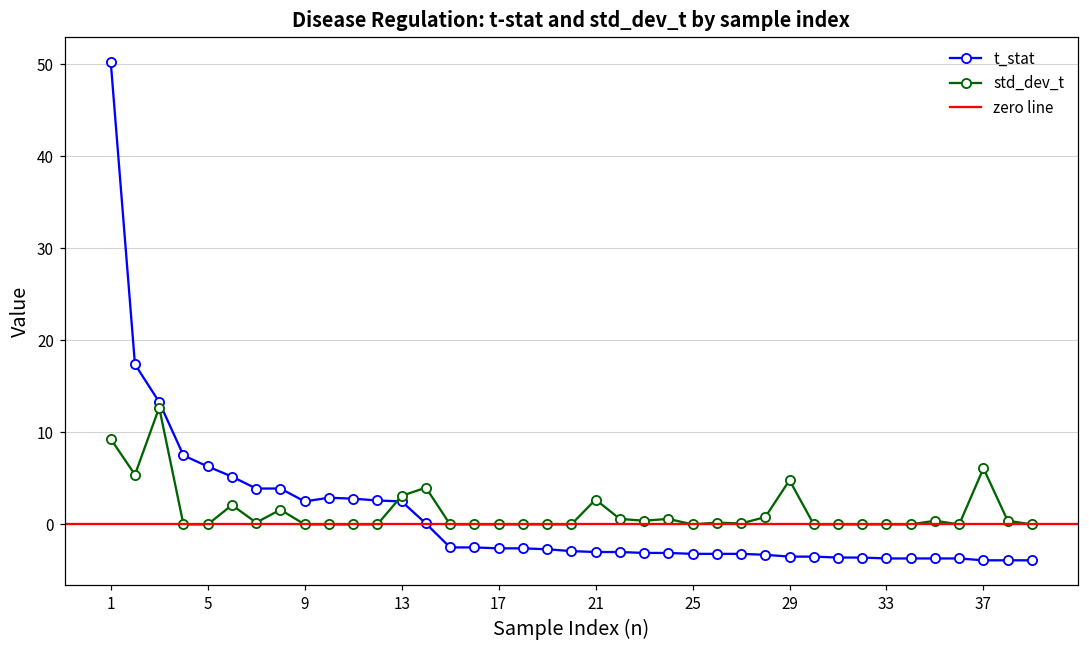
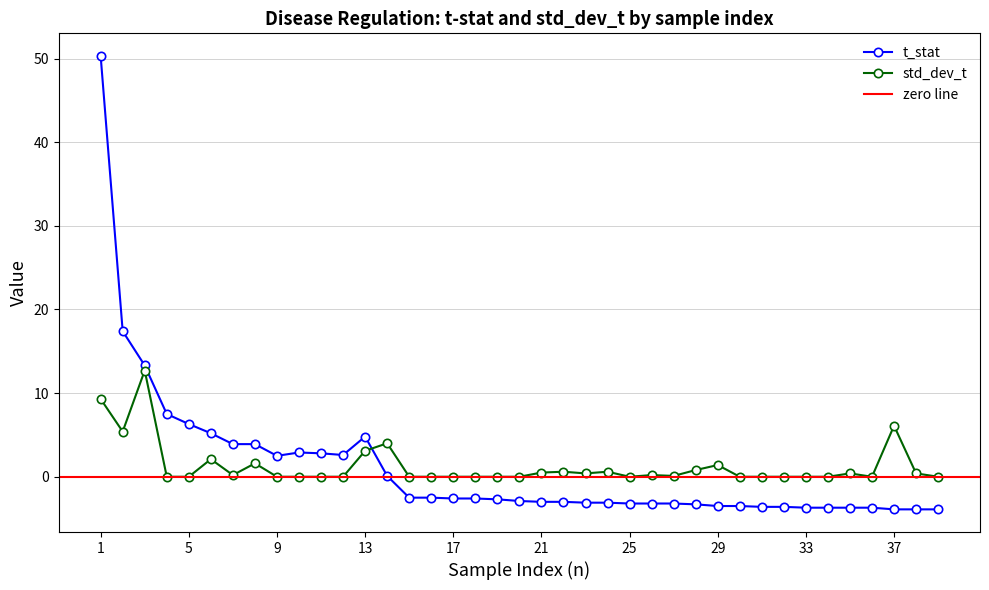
  {
    "t_stat": {
      "1": 50,
      "5": 6,
      "9": 3,
-     "13": 3,
+     "13": 5,
      "17": -3,
      "21": -3,
      "25": -3,
      "29": -4,
      "33": -4,
      "37": -4
    },
    "std_dev_t": {
      "1": 9,
      "5": 0,
      "9": 0,
      "13": 3,
      "17": 0,
-     "21": 3,
+     "21": 1,
      "25": 0,
-     "29": 5,
+     "29": 1,
      "33": 0,
      "37": 6
    }
  }
